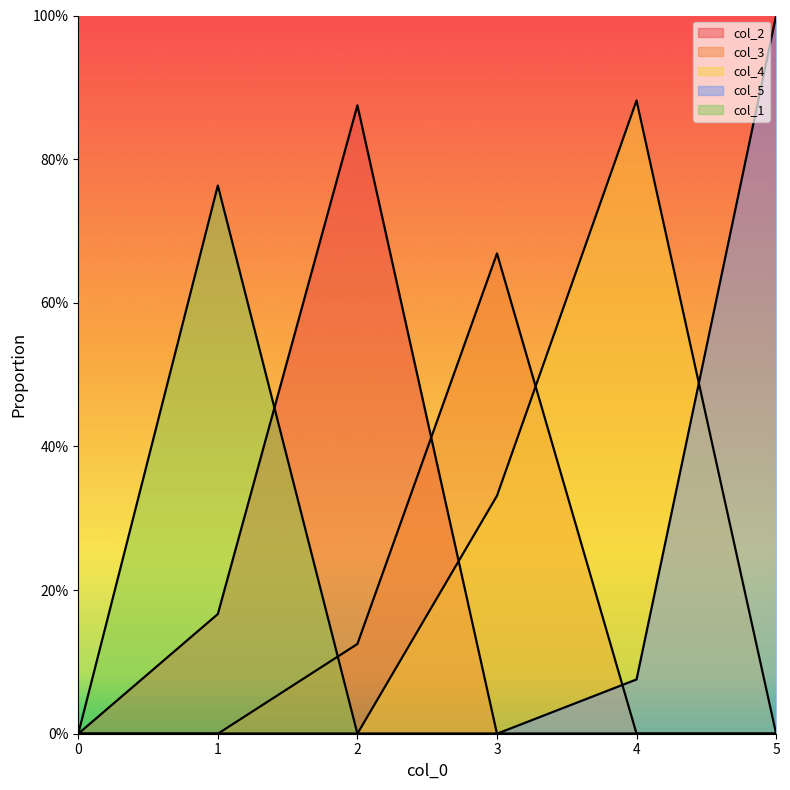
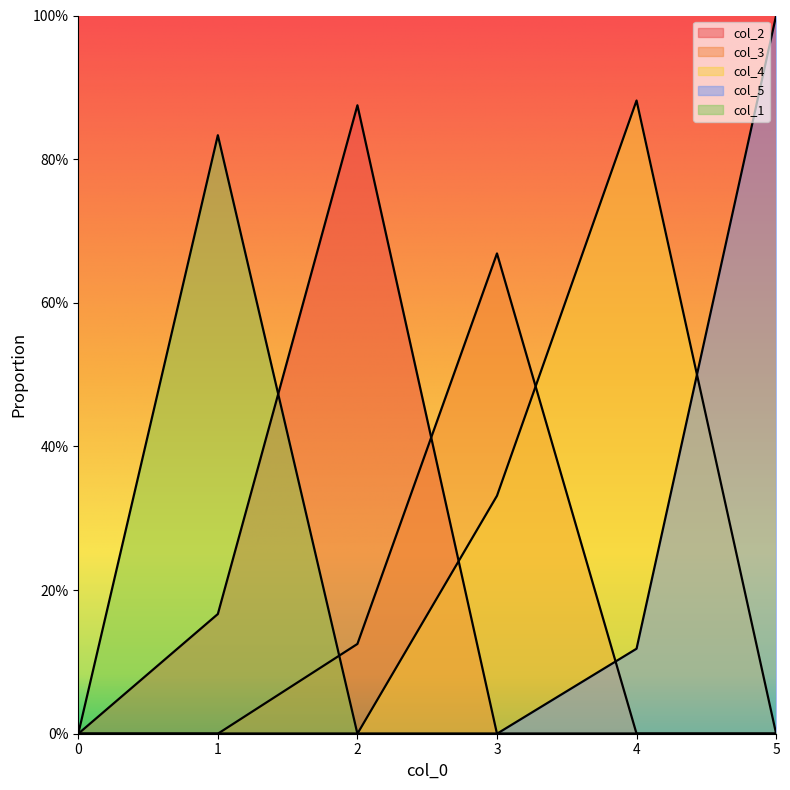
  {
    "col_5": {
-     "4": "8%",
+     "4": "12%",
      "5": "100%"
    },
    "col_1": {
-     "1": "76%"
+     "1": "83%"
    }
  }
